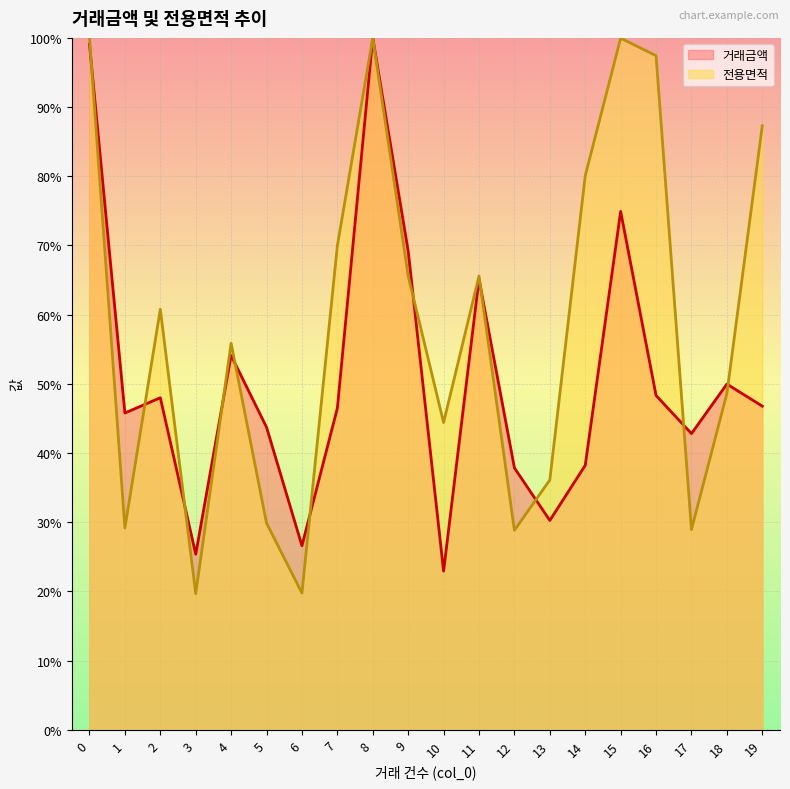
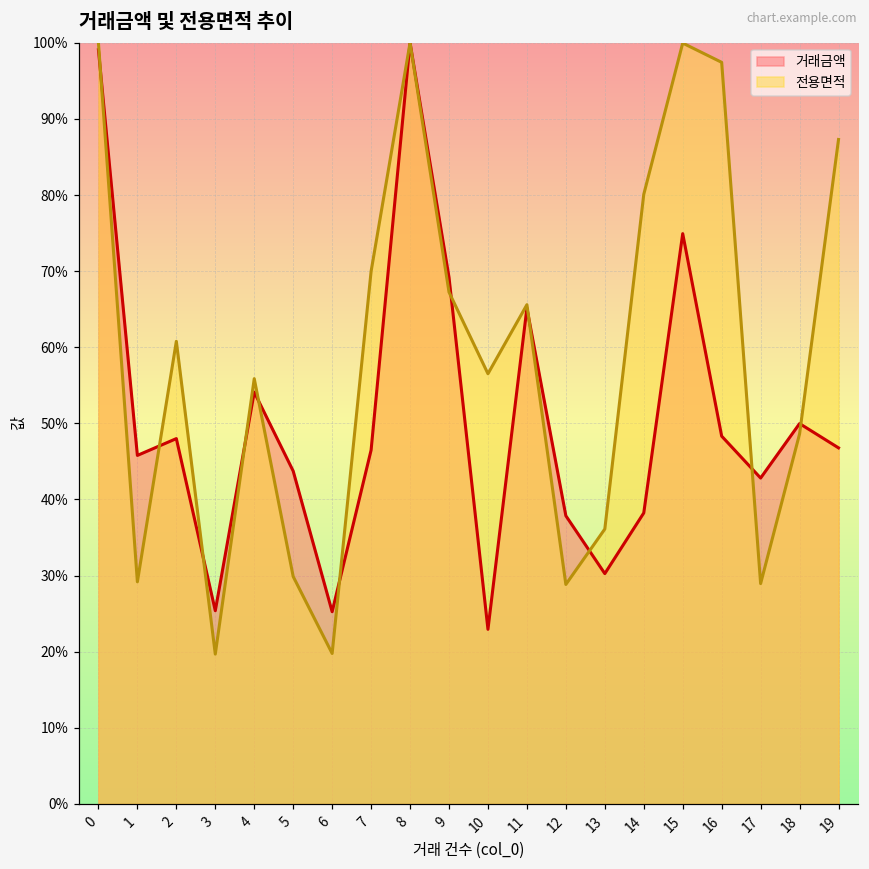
  {
    "거래금액": {
      "0": "99%",
      "1": "46%",
      "2": "48%",
      "3": "25%",
      "4": "54%",
      "5": "44%",
-     "6": "27%",
+     "6": "25%",
      "7": "46%",
      "9": "69%",
      "10": "23%",
      "11": "65%",
      "12": "38%",
      "13": "30%",
      "14": "38%",
      "15": "75%",
      "16": "48%",
      "17": "43%",
      "18": "50%",
      "19": "47%"
    },
    "전용면적": {
      "0": "100%",
      "1": "29%",
      "2": "61%",
      "3": "20%",
      "4": "56%",
      "5": "30%",
      "6": "20%",
      "7": "70%",
-     "9": "66%",
-     "10": "44%",
+     "9": "67%",
+     "10": "57%",
      "11": "66%",
      "12": "29%",
      "13": "36%",
      "14": "80%",
      "15": "100%",
      "16": "97%",
      "17": "29%",
      "18": "49%",
      "19": "87%"
    }
  }
